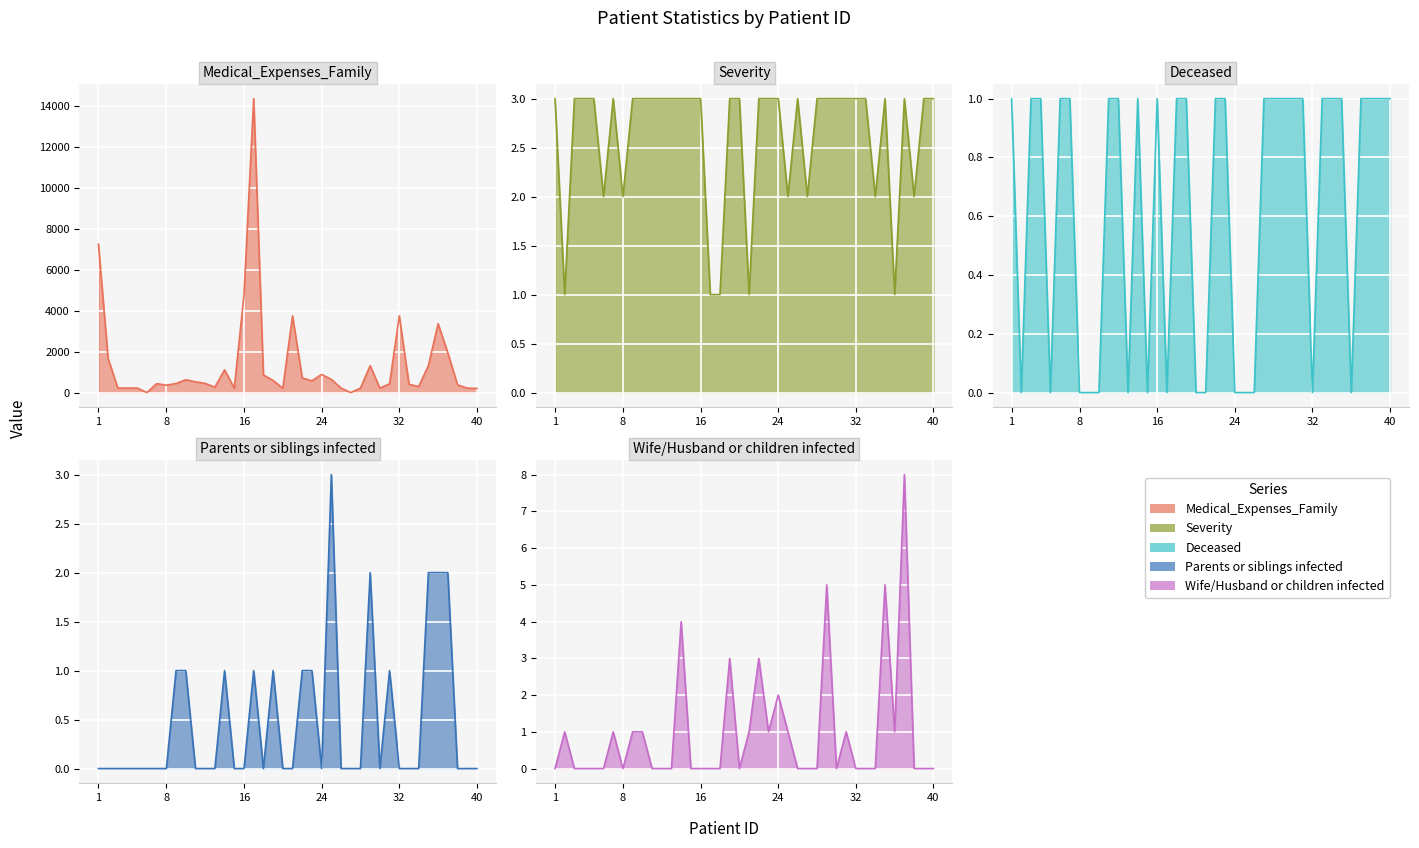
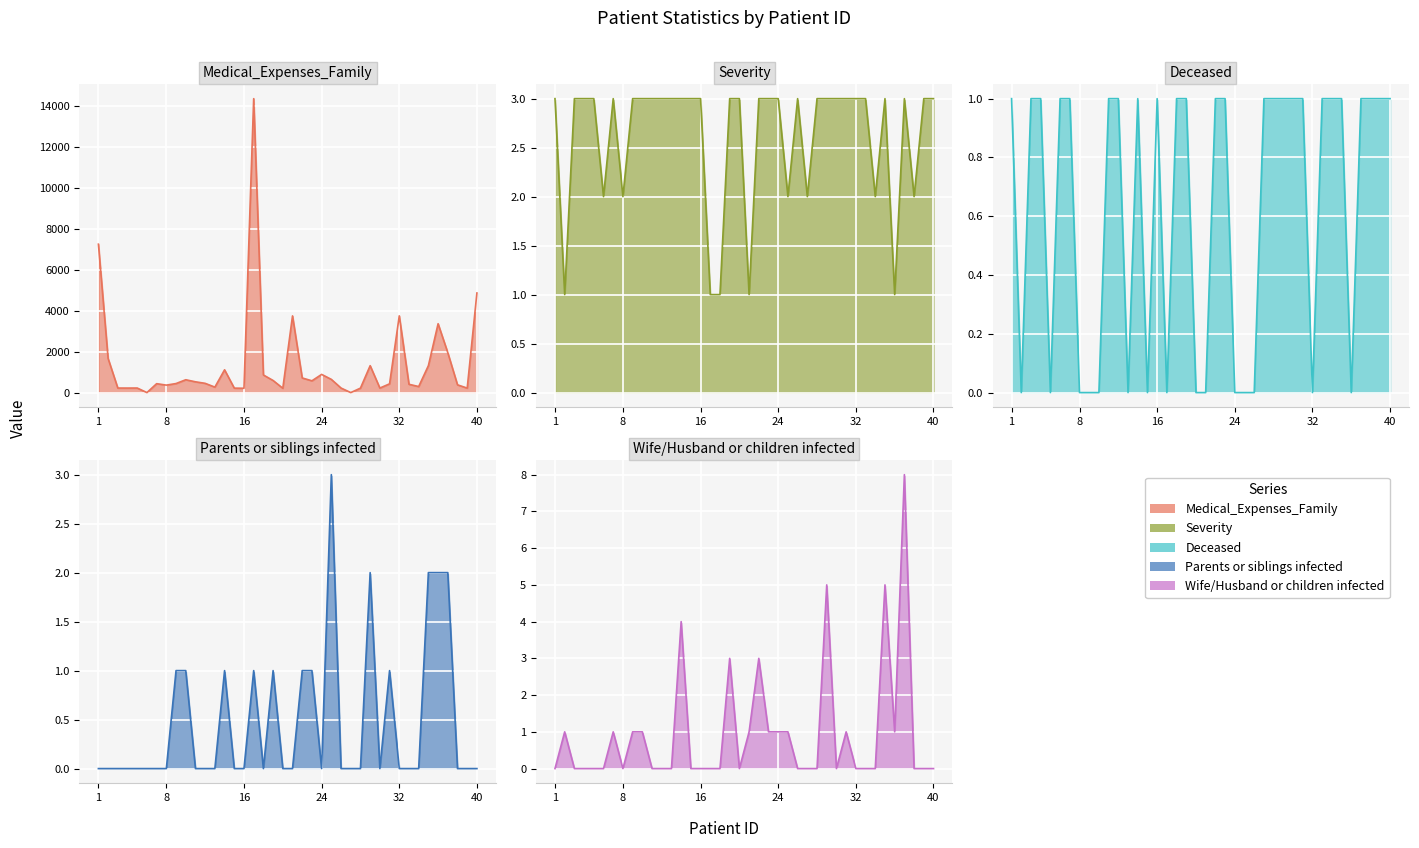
  {
    "Medical_Expenses_Family": {
      "1": 7200,
      "8": 400,
-     "16": 4800,
+     "16": 200,
      "24": 900,
      "32": 3700,
-     "40": 200
+     "40": 4900
    },
    "Severity": {
      "1": 3.0,
      "8": 2.0,
      "16": 3.0,
      "24": 3.0,
      "32": 3.0,
      "40": 3.0
    },
    "Deceased": {
      "1": 1.00,
      "8": 0.00,
      "16": 1.00,
      "24": 0.00,
      "32": 0.00,
      "40": 1.00
    },
    "Parents or siblings infected": {
      "1": 0.0,
      "8": 0.0,
      "16": 0.0,
      "24": 0.0,
      "32": 0.0,
      "40": 0.0
    },
    "Wife/Husband or children infected": {
      "1": 0,
      "8": 0,
      "16": 0,
-     "24": 2,
+     "24": 1,
      "32": 0,
      "40": 0
    }
  }
